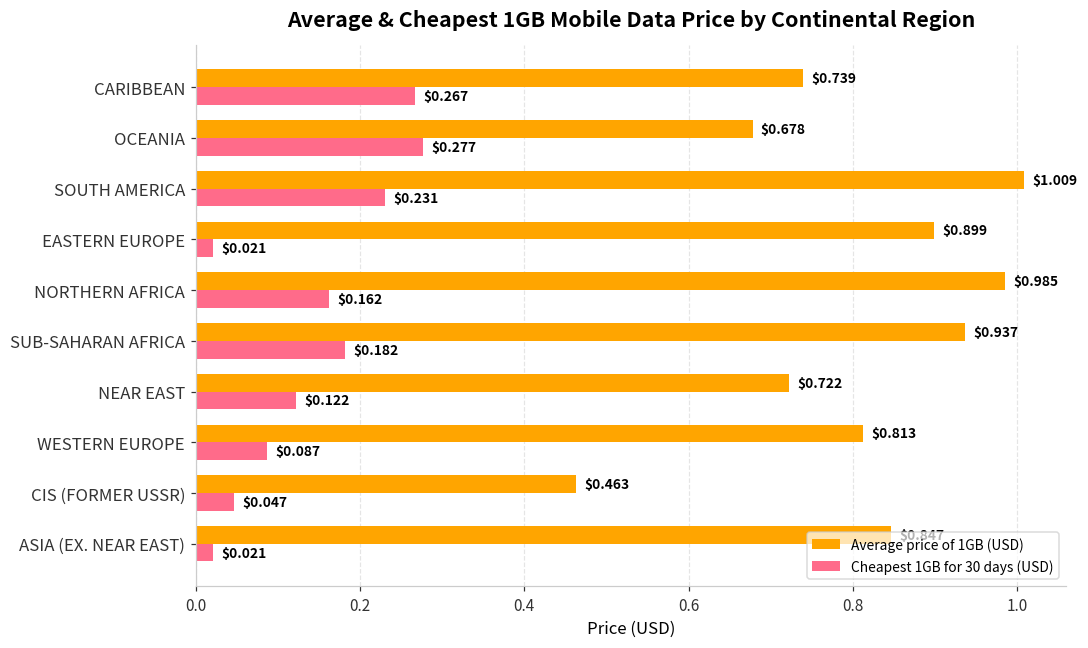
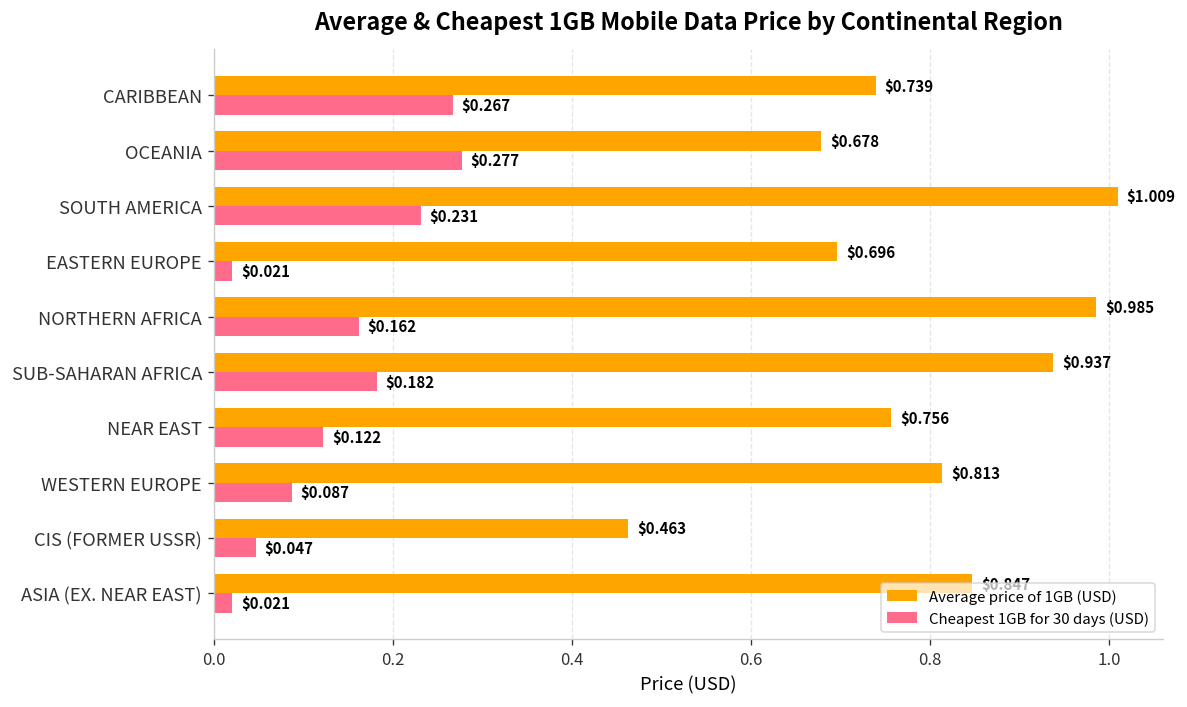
  {
    "Average price of 1GB (USD)": {
      "CARIBBEAN": "$0.739",
      "OCEANIA": "$0.678",
      "SOUTH AMERICA": "$1.009",
-     "EASTERN EUROPE": "$0.899",
+     "EASTERN EUROPE": "$0.696",
      "NORTHERN AFRICA": "$0.985",
      "SUB-SAHARAN AFRICA": "$0.937",
-     "NEAR EAST": "$0.722",
+     "NEAR EAST": "$0.756",
      "WESTERN EUROPE": "$0.813",
      "CIS (FORMER USSR)": "$0.463"
    },
    "Cheapest 1GB for 30 days (USD)": {
      "CARIBBEAN": "$0.267",
      "OCEANIA": "$0.277",
      "SOUTH AMERICA": "$0.231",
      "EASTERN EUROPE": "$0.021",
      "NORTHERN AFRICA": "$0.162",
      "SUB-SAHARAN AFRICA": "$0.182",
      "NEAR EAST": "$0.122",
      "WESTERN EUROPE": "$0.087",
      "CIS (FORMER USSR)": "$0.047",
      "ASIA (EX. NEAR EAST)": "$0.021"
    }
  }
